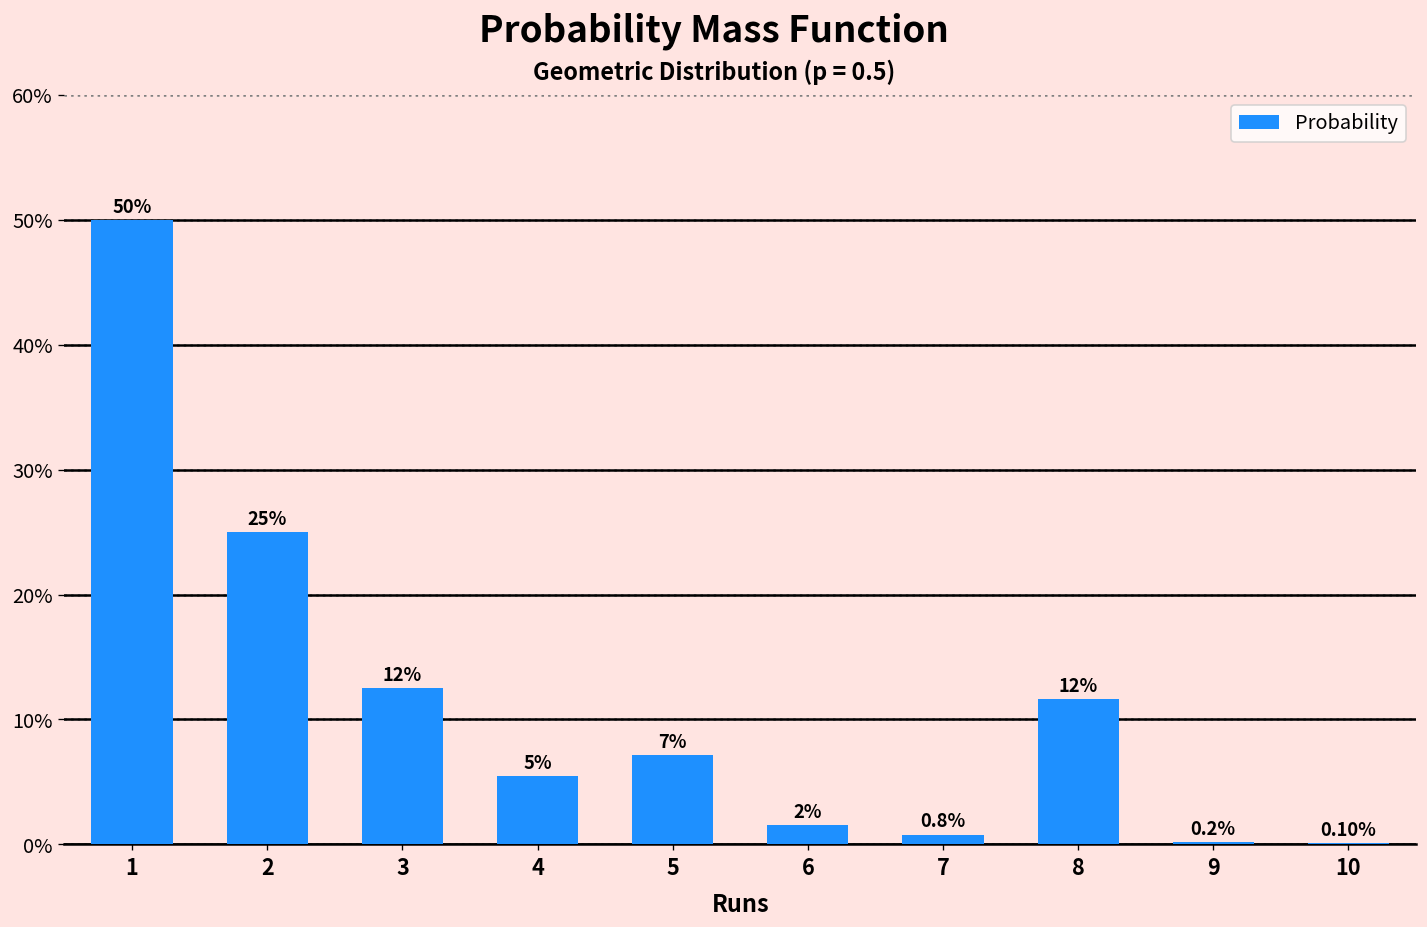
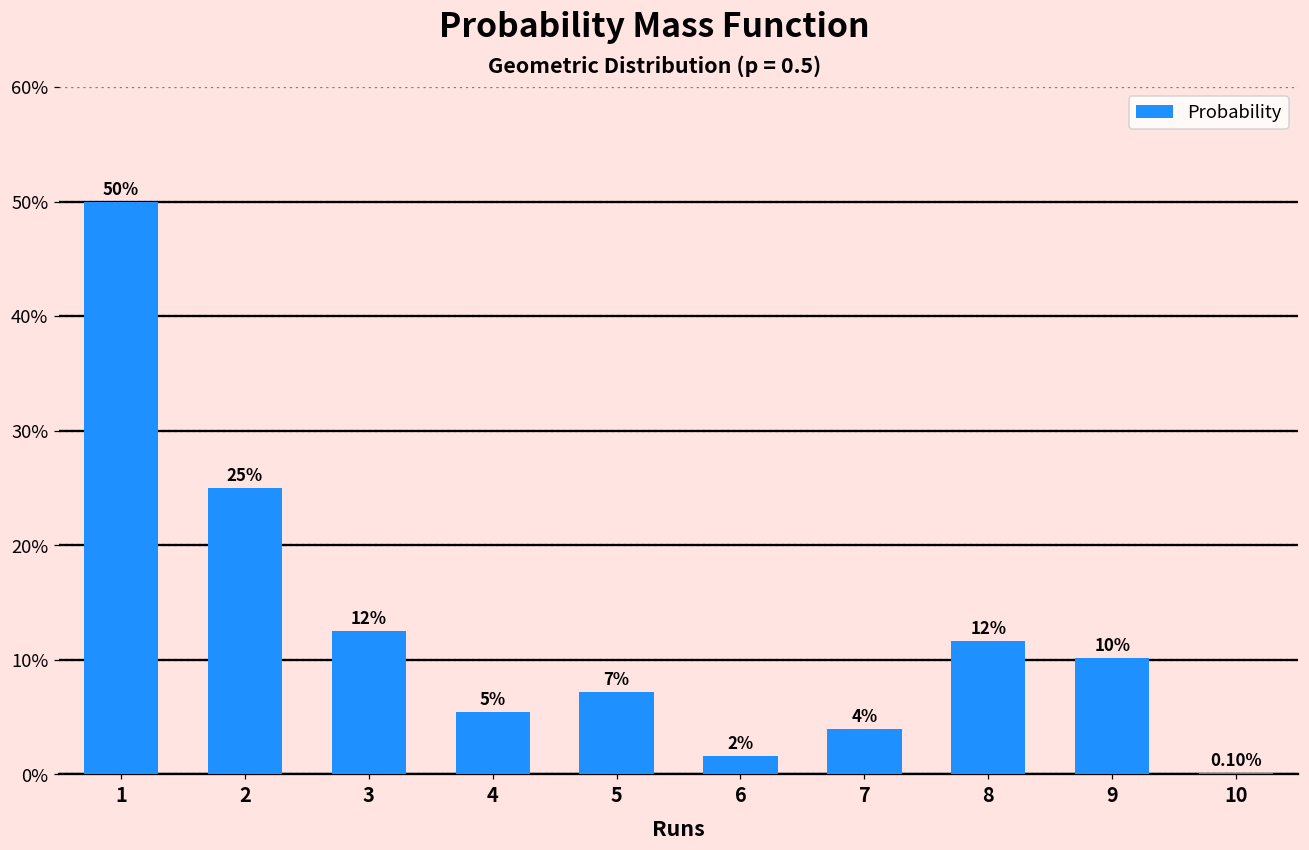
  {
    "1": "50%",
    "2": "25%",
    "3": "12%",
    "4": "5%",
    "5": "7%",
    "6": "2%",
-   "7": "0.8%",
+   "7": "4%",
    "8": "12%",
-   "9": "0.2%",
+   "9": "10%",
    "10": "0.10%"
  }
